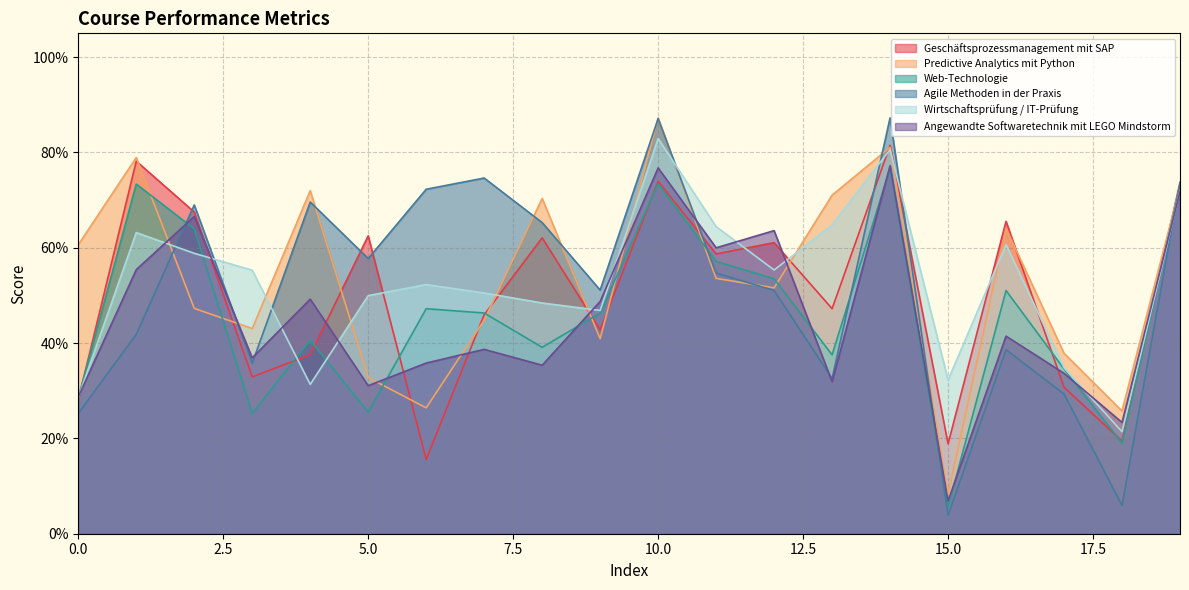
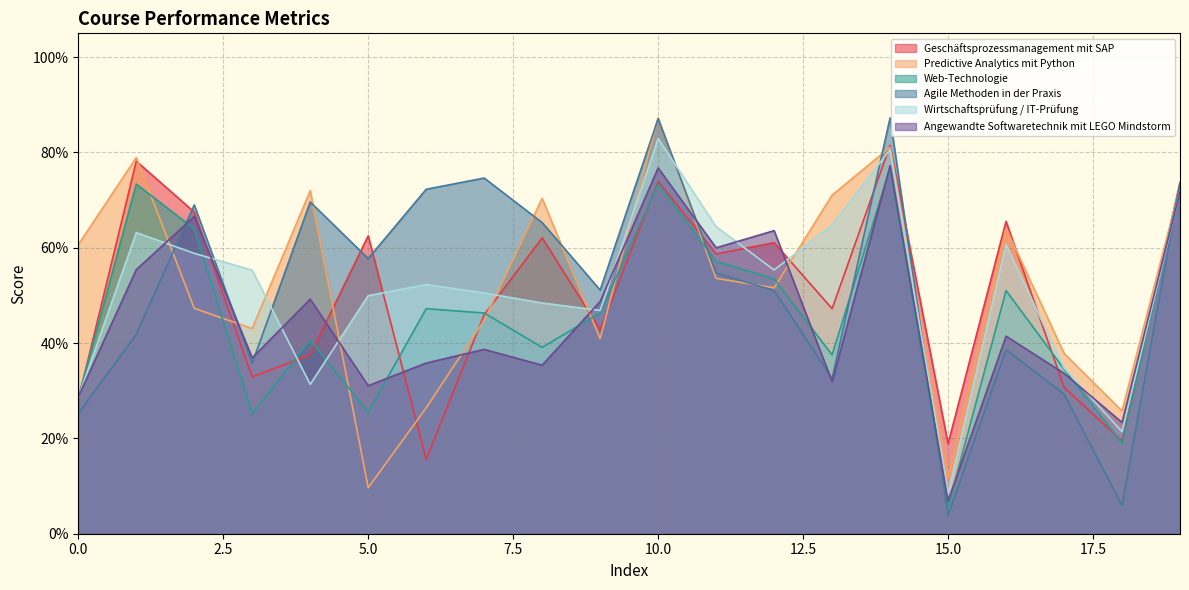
  {
    "Geschäftsprozessmanagement mit SAP": {
      "5.0": "63%",
      "15.0": "19%"
    },
    "Predictive Analytics mit Python": {
      "0.0": "61%",
-     "5.0": "33%",
-     "15.0": "8%"
+     "5.0": "10%",
+     "15.0": "12%"
    },
    "Wirtschaftsprüfung / IT-Prüfung": {
      "5.0": "50%",
      "10.0": "83%",
-     "15.0": "32%"
+     "15.0": "8%"
    }
  }
